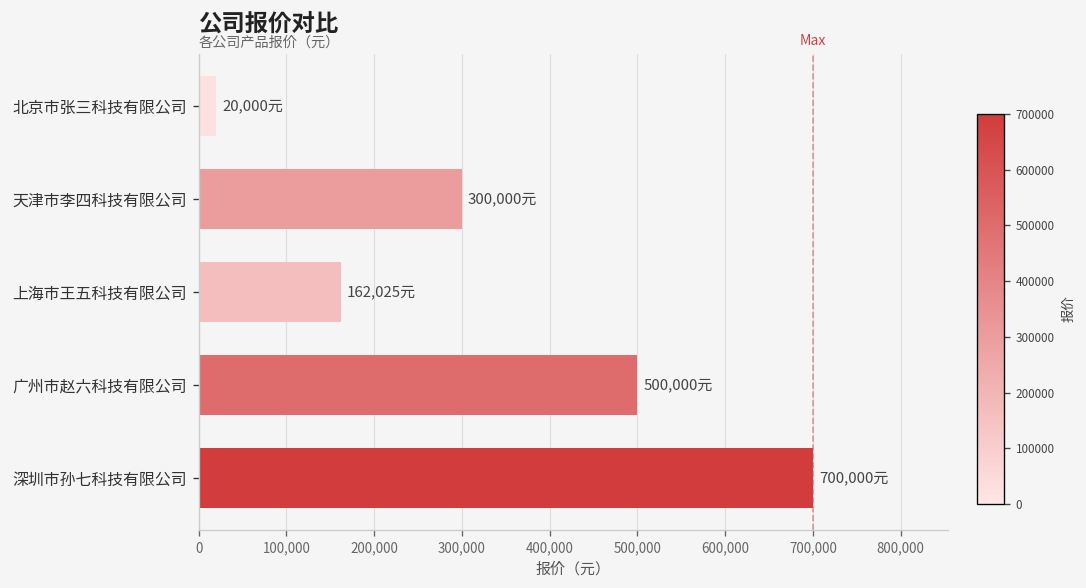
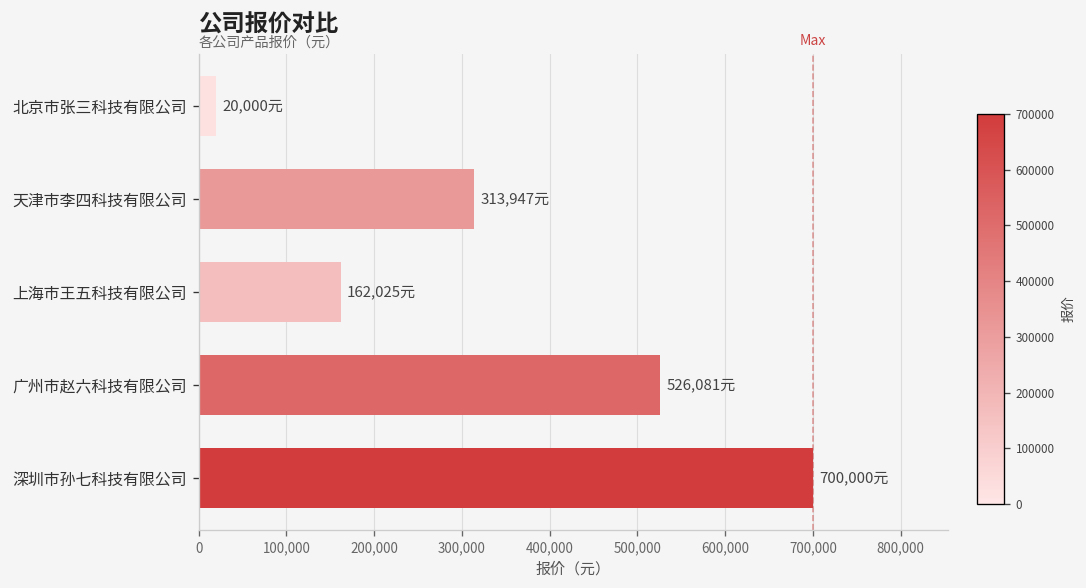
  {
    "北京市张三科技有限公司": "20,000元",
-   "天津市李四科技有限公司": "300,000元",
+   "天津市李四科技有限公司": "313,947元",
    "上海市王五科技有限公司": "162,025元",
-   "广州市赵六科技有限公司": "500,000元",
+   "广州市赵六科技有限公司": "526,081元",
    "深圳市孙七科技有限公司": "700,000元"
  }
